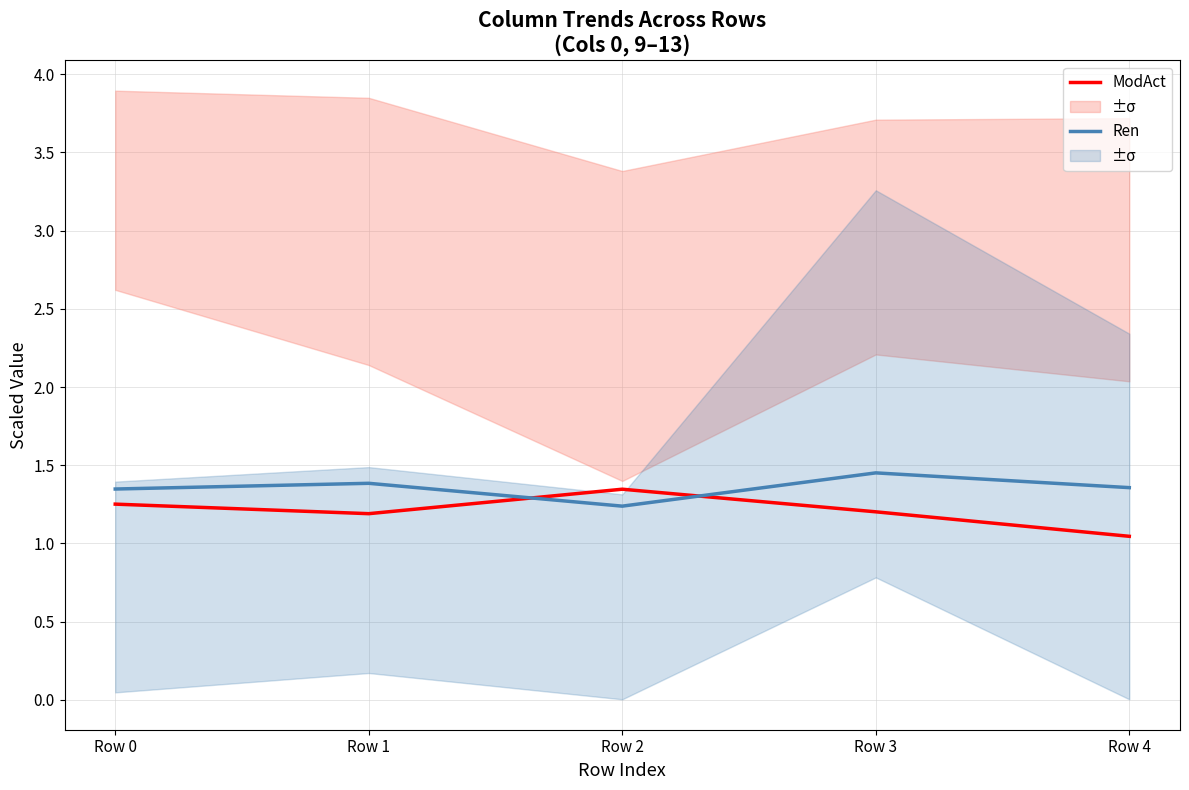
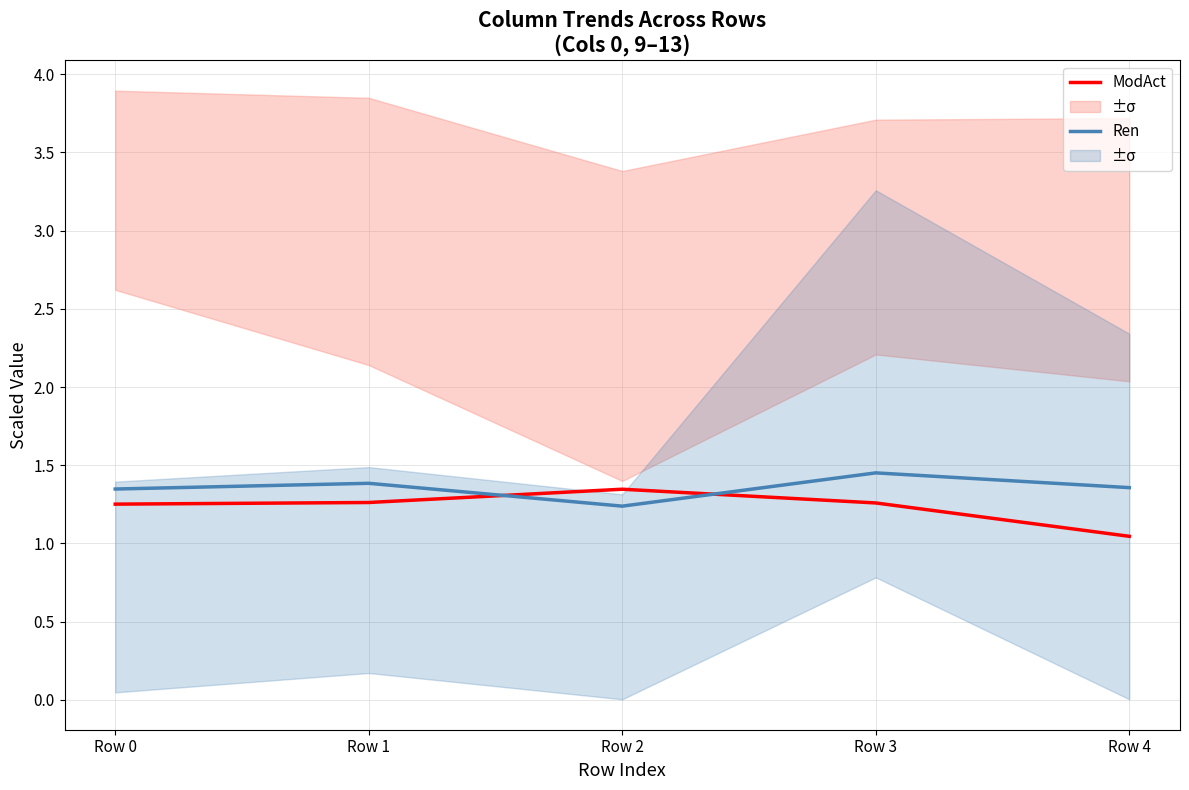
  {
    "ModAct": {
      "Row 0": 1.25,
-     "Row 1": 1.19,
+     "Row 1": 1.26,
      "Row 2": 1.35,
-     "Row 3": 1.20,
+     "Row 3": 1.26,
      "Row 4": 1.05
    }
  }
